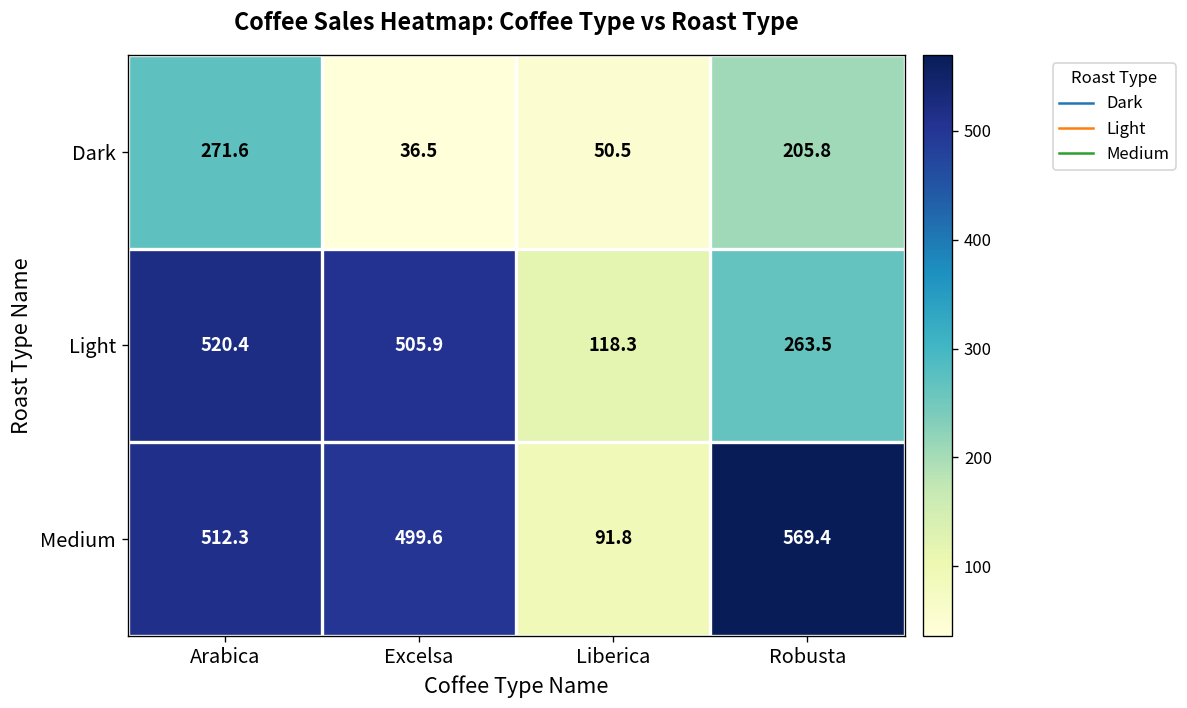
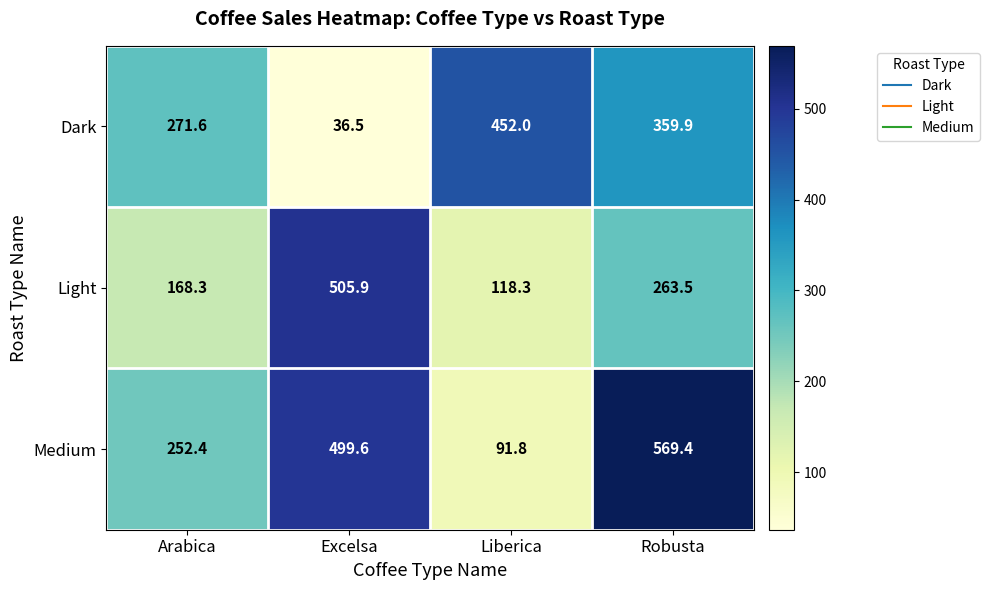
  {
    "Dark": {
      "Arabica": 271.6,
      "Excelsa": 36.5,
-     "Liberica": 50.5,
-     "Robusta": 205.8
+     "Liberica": 452.0,
+     "Robusta": 359.9
    },
    "Light": {
-     "Arabica": 520.4,
+     "Arabica": 168.3,
      "Excelsa": 505.9,
      "Liberica": 118.3,
      "Robusta": 263.5
    },
    "Medium": {
-     "Arabica": 512.3,
+     "Arabica": 252.4,
      "Excelsa": 499.6,
      "Liberica": 91.8,
      "Robusta": 569.4
    }
  }
